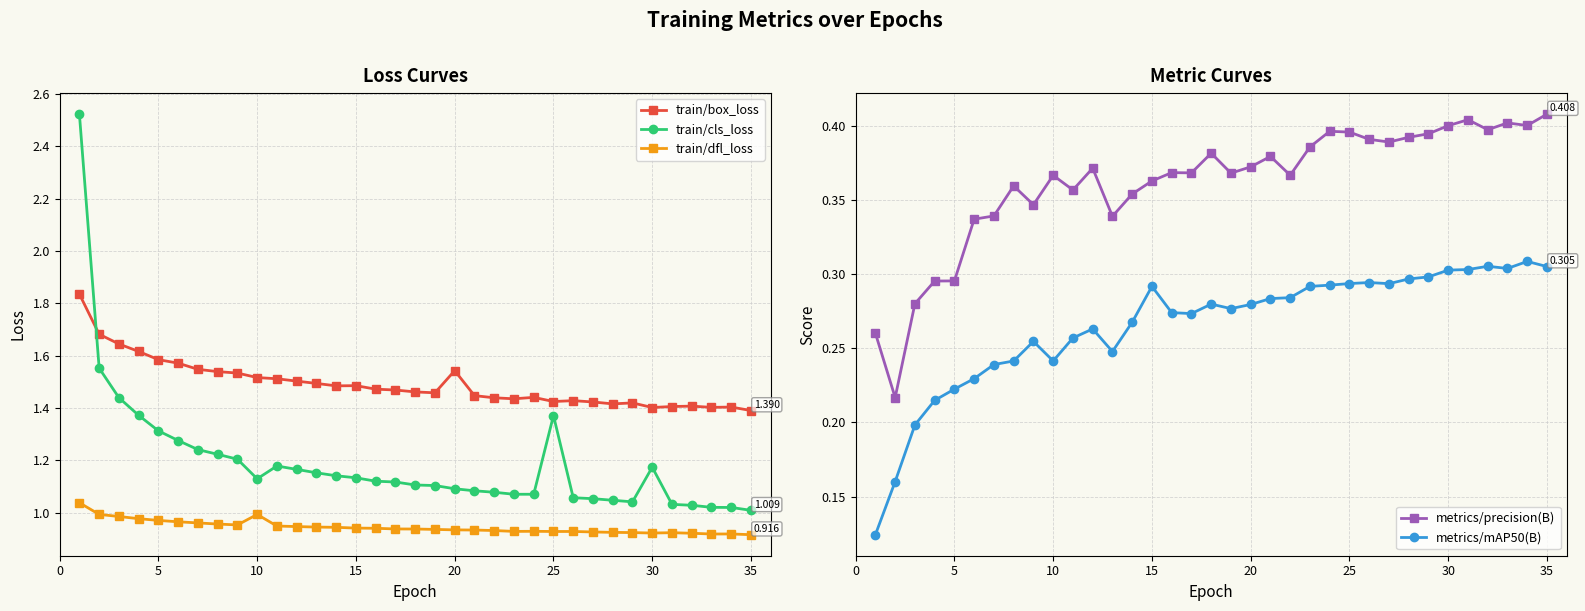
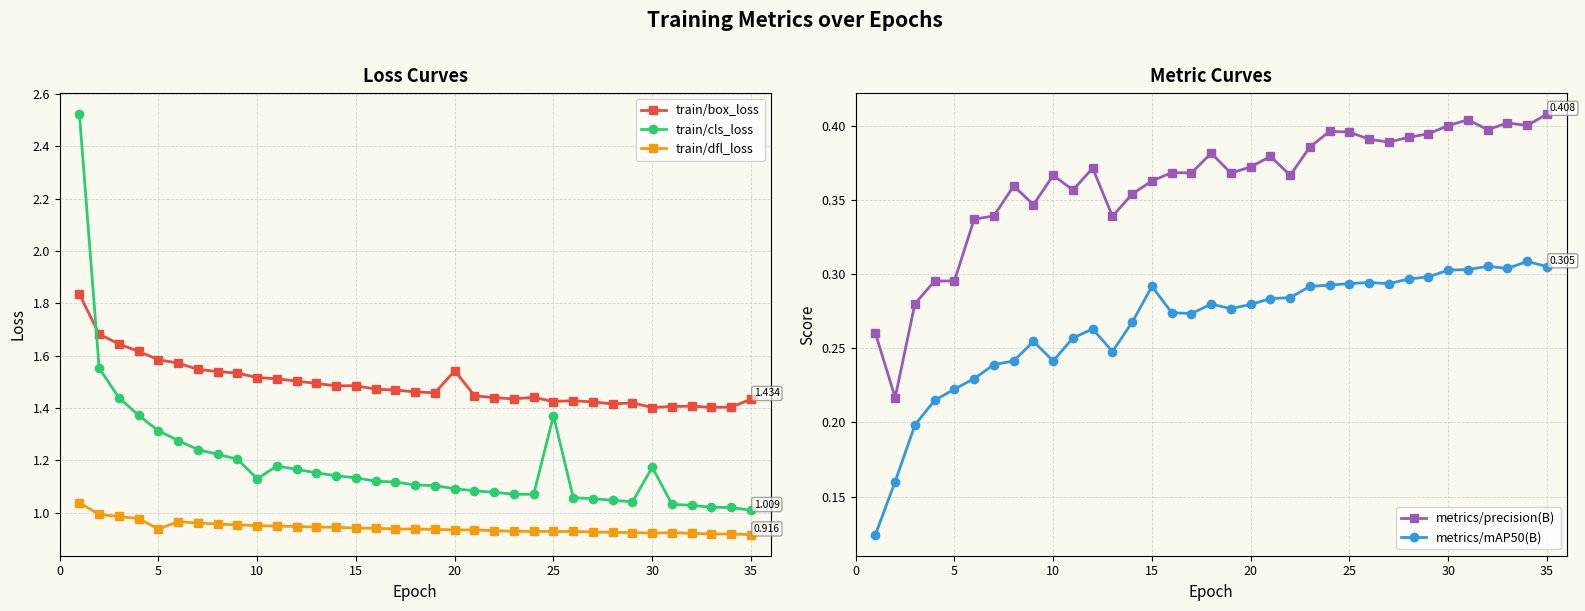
  {
    "Loss Curves": {
      "train/box_loss": {
-       "35": 1.390
+       "35": 1.434
      },
      "train/cls_loss": {
        "5": 1.31,
        "10": 1.13,
        "15": 1.13,
        "20": 1.09,
        "25": 1.37,
        "30": 1.17
      },
      "train/dfl_loss": {
-       "5": 0.97,
-       "10": 0.99,
+       "5": 0.94,
+       "10": 0.95,
        "15": 0.94,
        "20": 0.93,
        "25": 0.93,
        "30": 0.92
      }
    },
    "Metric Curves": {
      "metrics/precision(B)": {
        "5": 0.295,
        "10": 0.367,
        "15": 0.363,
        "20": 0.372,
        "25": 0.396,
        "30": 0.400
      },
      "metrics/mAP50(B)": {
        "5": 0.222,
        "10": 0.241,
        "15": 0.292,
        "20": 0.279,
        "25": 0.294,
        "30": 0.303
      }
    }
  }
